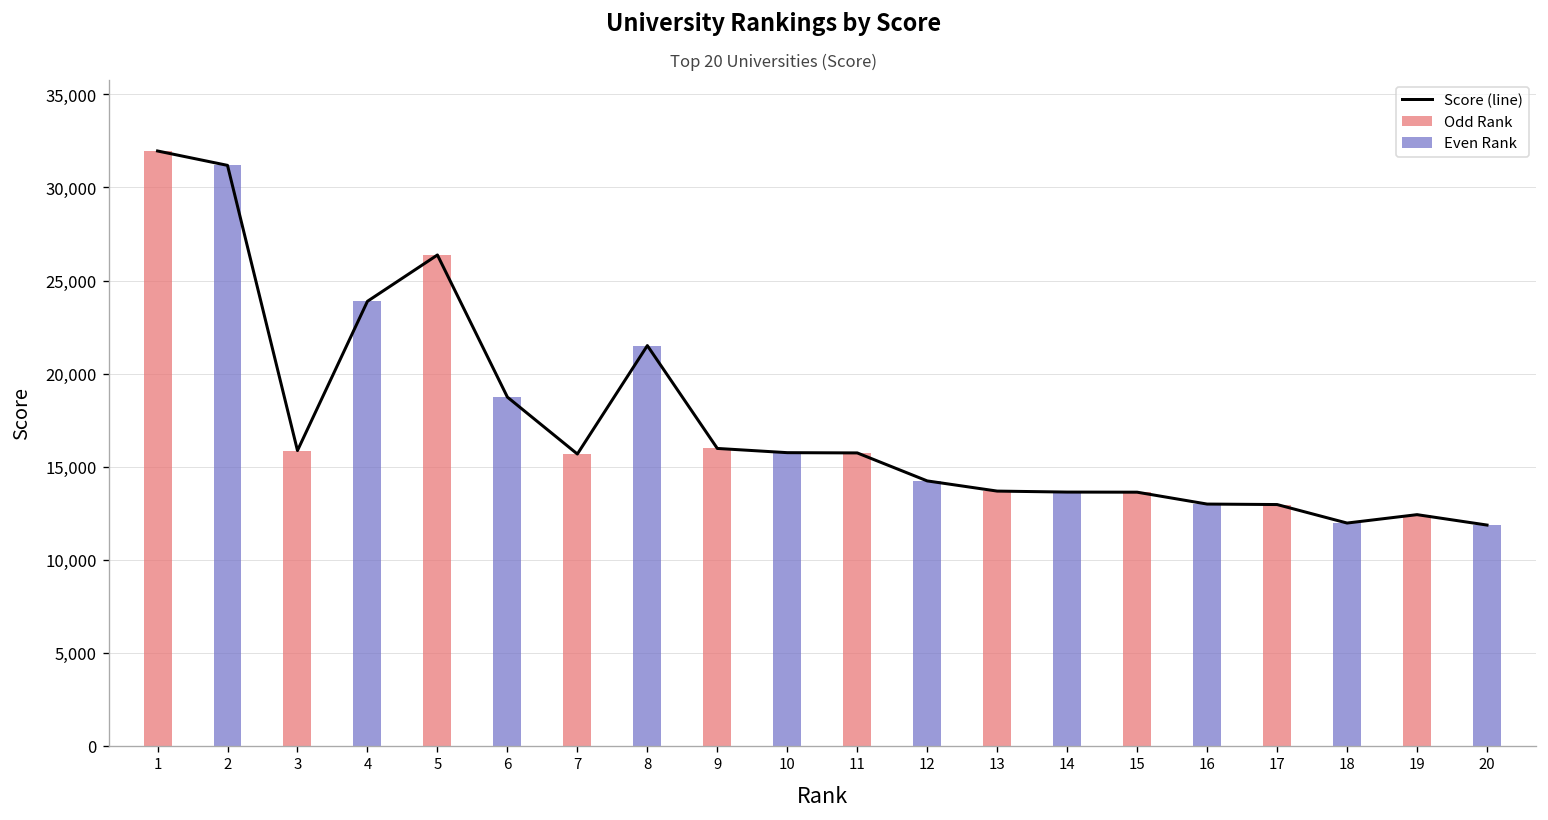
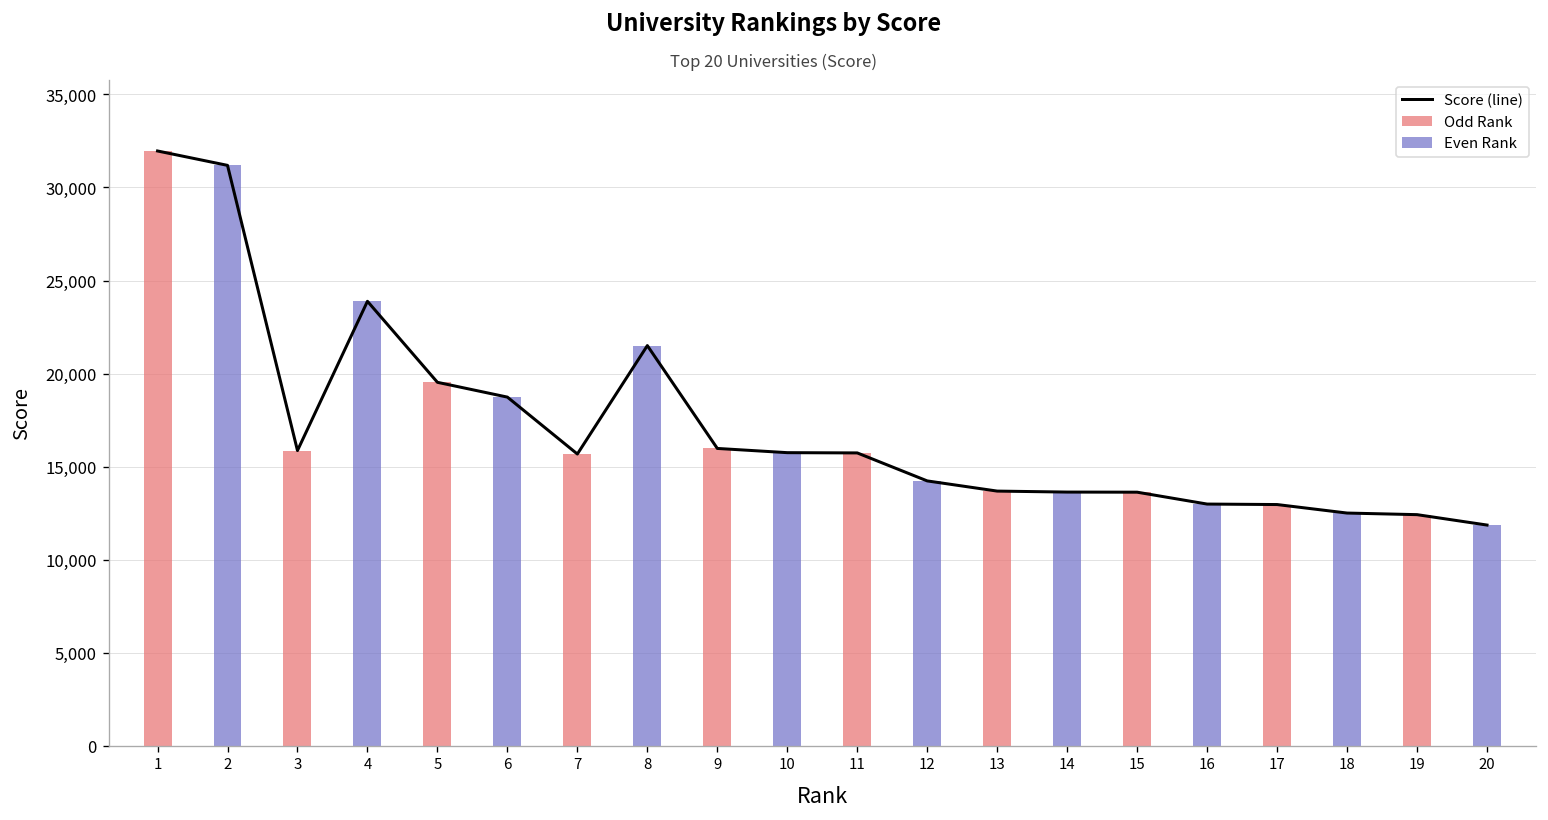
  {
    "1": "32,000",
    "2": "31,200",
    "3": "15,900",
    "4": "23,900",
-   "5": "26,400",
+   "5": "19,500",
    "6": "18,700",
    "7": "15,700",
    "8": "21,500",
    "9": "16,000",
    "10": "15,800",
    "11": "15,700",
    "12": "14,200",
    "13": "13,700",
    "14": "13,600",
    "15": "13,600",
    "16": "13,000",
    "17": "13,000",
-   "18": "12,000",
+   "18": "12,500",
    "19": "12,400",
    "20": "11,900"
  }
